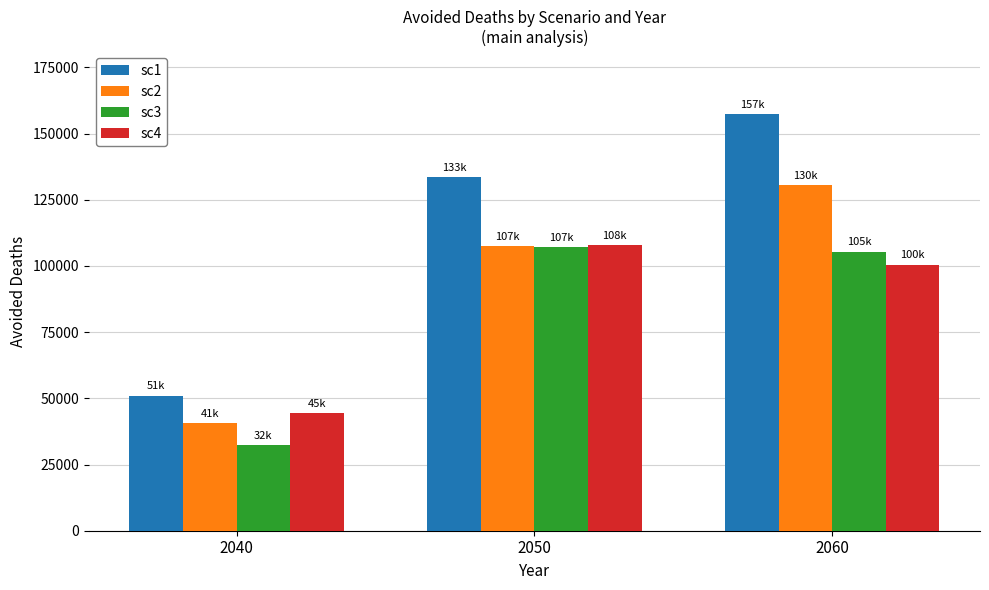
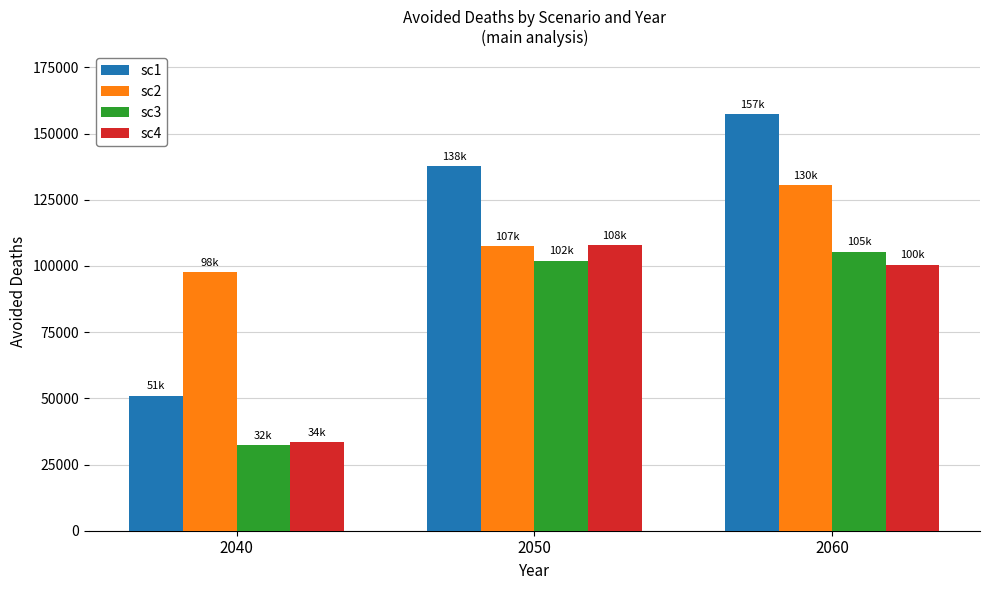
  {
    "sc1": {
      "2040": "51k",
-     "2050": "133k",
+     "2050": "138k",
      "2060": "157k"
    },
    "sc2": {
-     "2040": "41k",
+     "2040": "98k",
      "2050": "107k",
      "2060": "130k"
    },
    "sc3": {
      "2040": "32k",
-     "2050": "107k",
+     "2050": "102k",
      "2060": "105k"
    },
    "sc4": {
-     "2040": "45k",
+     "2040": "34k",
      "2050": "108k",
      "2060": "100k"
    }
  }
